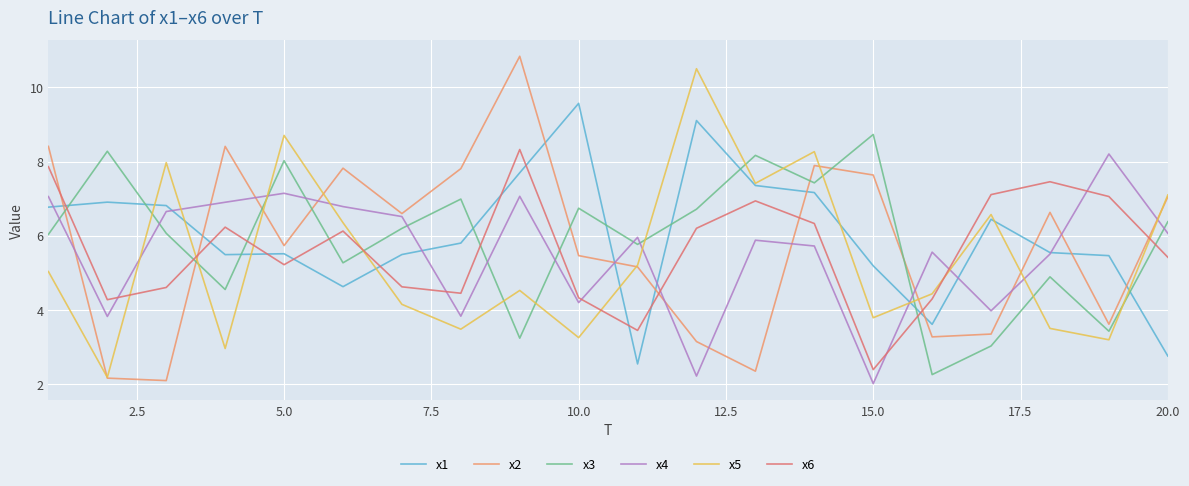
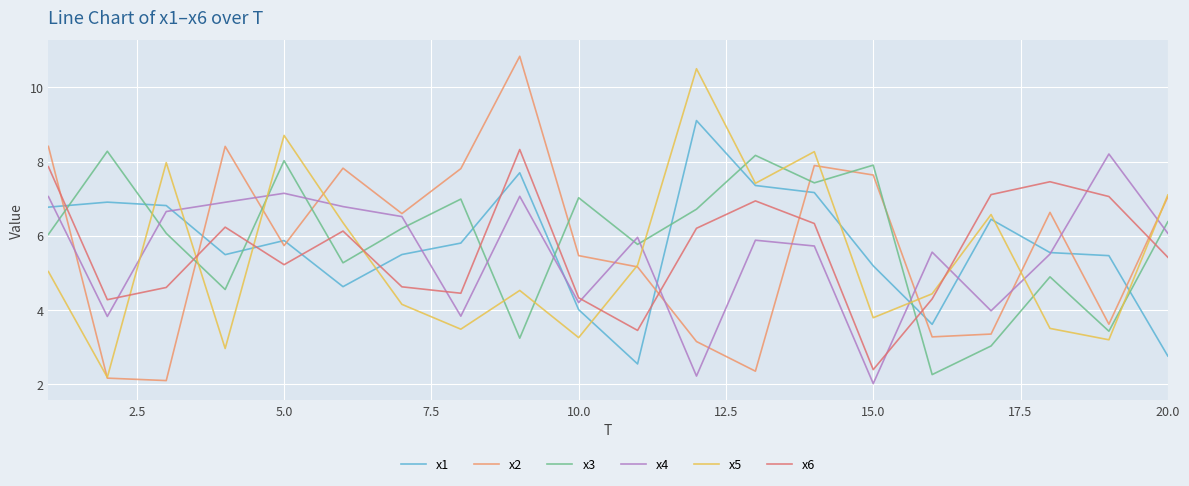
  {
    "x1": {
-     "5.0": 5.5,
-     "10.0": 9.6,
+     "5.0": 5.9,
+     "10.0": 4.0,
      "15.0": 5.2,
      "20.0": 2.8
    },
    "x3": {
      "5.0": 8.0,
-     "10.0": 6.7,
-     "15.0": 8.7,
+     "10.0": 7.0,
+     "15.0": 7.9,
      "20.0": 6.4
    },
    "x4": {
      "5.0": 7.1,
      "10.0": 4.2,
      "15.0": 2.0,
      "20.0": 6.1
    }
  }
